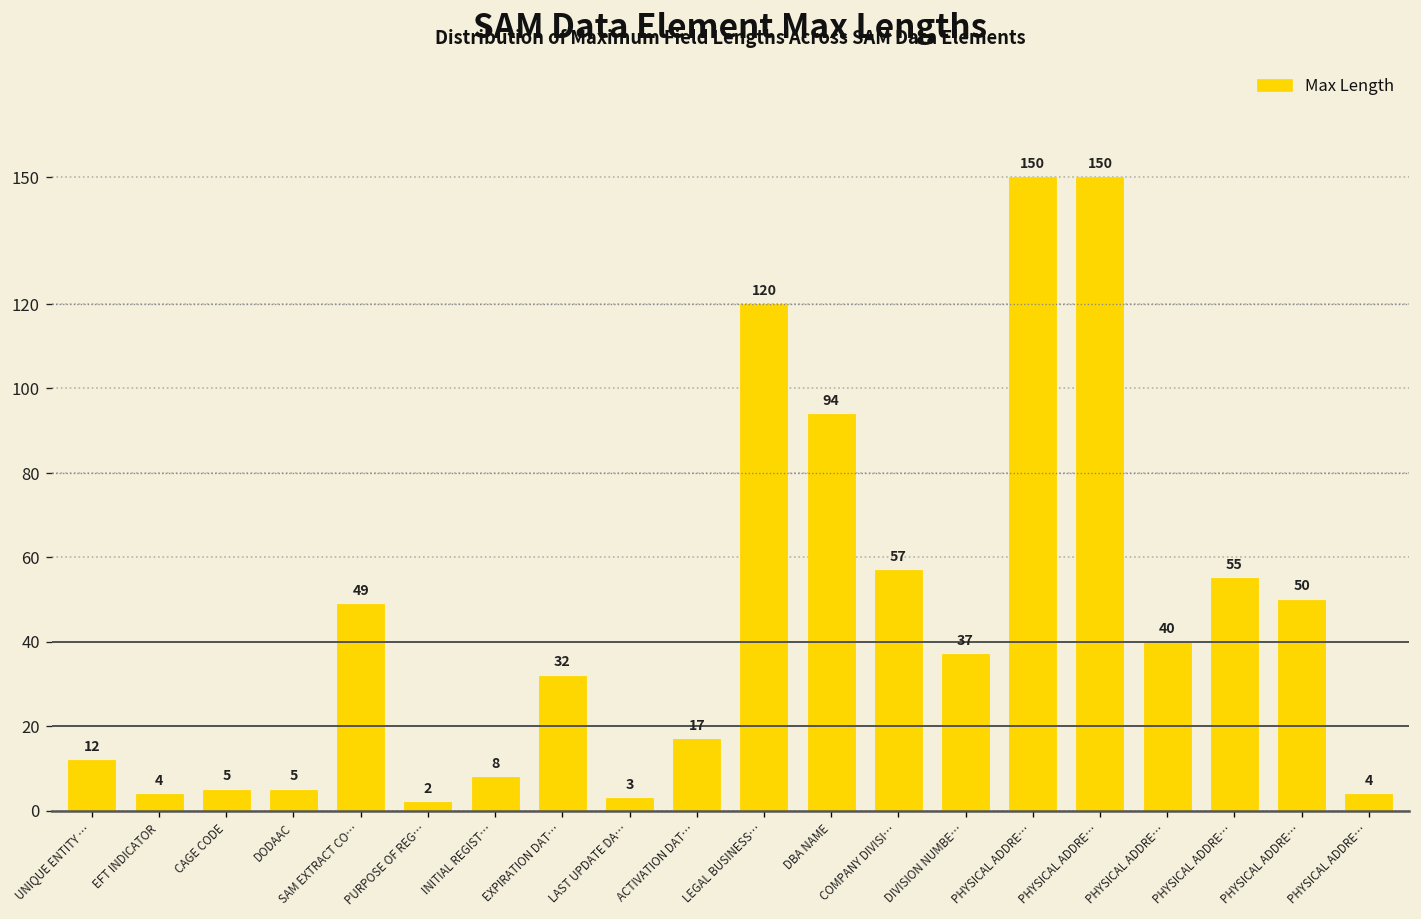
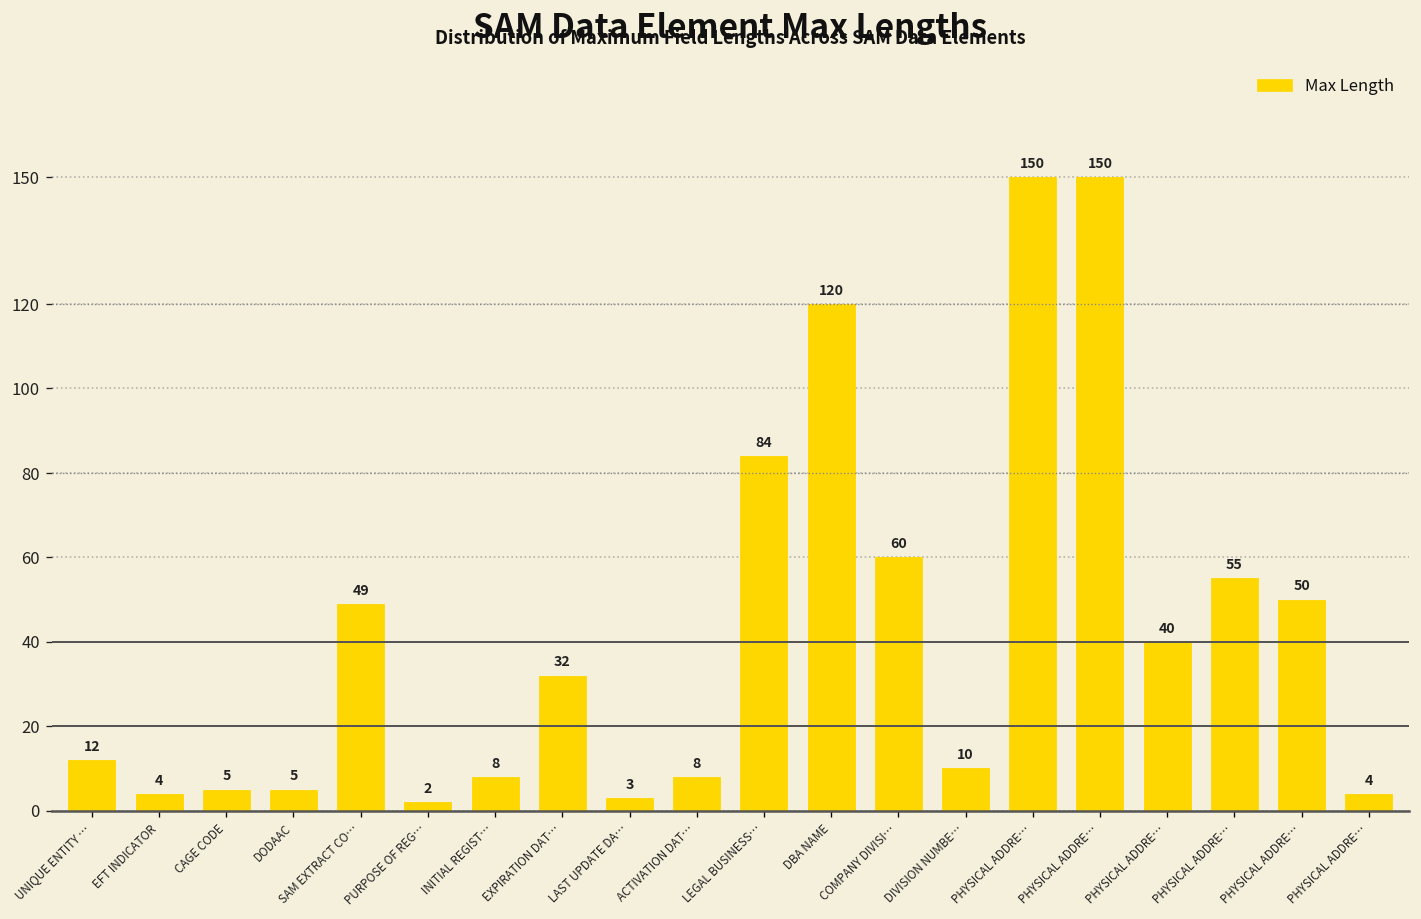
  {
    "UNIQUE ENTITY …": 12,
    "EFT INDICATOR": 4,
    "CAGE CODE": 5,
    "DODAAC": 5,
    "SAM EXTRACT CO…": 49,
    "PURPOSE OF REG…": 2,
    "INITIAL REGIST…": 8,
    "EXPIRATION DAT…": 32,
    "LAST UPDATE DA…": 3,
-   "ACTIVATION DAT…": 17,
-   "LEGAL BUSINESS…": 120,
-   "DBA NAME": 94,
-   "COMPANY DIVISI…": 57,
-   "DIVISION NUMBE…": 37
+   "ACTIVATION DAT…": 8,
+   "LEGAL BUSINESS…": 84,
+   "DBA NAME": 120,
+   "COMPANY DIVISI…": 60,
+   "DIVISION NUMBE…": 10
  }
